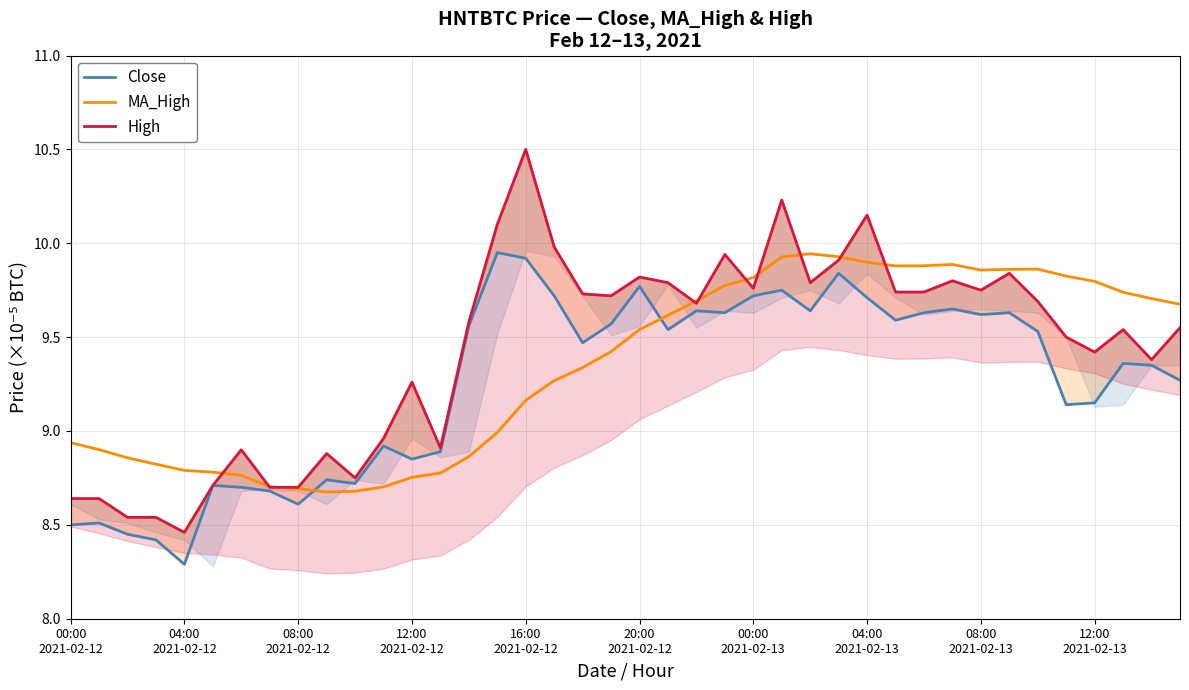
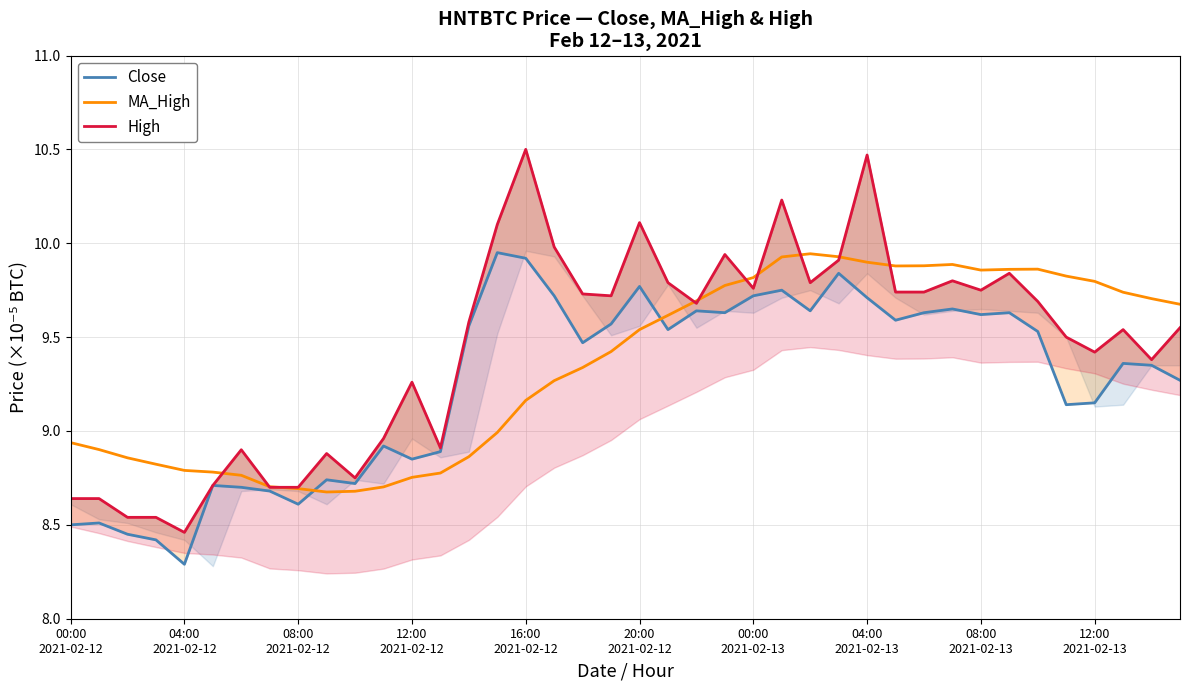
  {
    "Close": {
      "00:00 2021-02-12": 8.50,
      "04:00 2021-02-12": 8.29,
      "08:00 2021-02-12": 8.61,
      "12:00 2021-02-12": 8.85,
      "16:00 2021-02-12": 9.92,
      "20:00 2021-02-12": 9.77,
      "00:00 2021-02-13": 9.72,
      "04:00 2021-02-13": 9.71,
      "08:00 2021-02-13": 9.62,
      "12:00 2021-02-13": 9.15
    },
    "MA_High": {
      "00:00 2021-02-12": 8.94,
      "04:00 2021-02-12": 8.79,
      "12:00 2021-02-12": 8.75,
      "16:00 2021-02-12": 9.16,
      "20:00 2021-02-12": 9.54,
      "00:00 2021-02-13": 9.82,
      "04:00 2021-02-13": 9.90,
      "08:00 2021-02-13": 9.86,
      "12:00 2021-02-13": 9.80
    },
    "High": {
      "00:00 2021-02-12": 8.64,
      "04:00 2021-02-12": 8.46,
      "12:00 2021-02-12": 9.26,
      "16:00 2021-02-12": 10.50,
-     "20:00 2021-02-12": 9.82,
+     "20:00 2021-02-12": 10.11,
      "00:00 2021-02-13": 9.76,
-     "04:00 2021-02-13": 10.15,
+     "04:00 2021-02-13": 10.47,
      "08:00 2021-02-13": 9.75,
      "12:00 2021-02-13": 9.42
    }
  }
